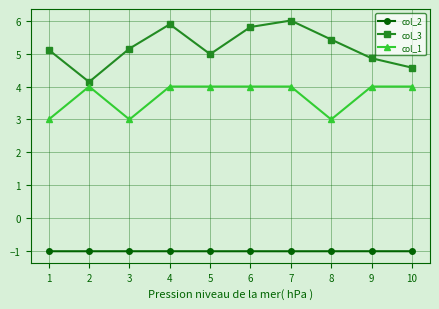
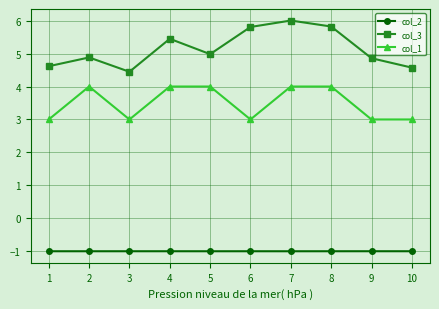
  {
    "col_2": {
      "1": -1.0,
      "2": -1.0,
      "3": -1.0,
      "4": -1.0,
      "5": -1.0,
      "6": -1.0,
      "7": -1.0,
      "8": -1.0,
      "9": -1.0,
      "10": -1.0
    },
    "col_3": {
-     "1": 5.1,
-     "2": 4.1,
-     "3": 5.2,
-     "4": 5.9,
+     "1": 4.6,
+     "2": 4.9,
+     "3": 4.4,
+     "4": 5.4,
      "5": 5.0,
      "6": 5.8,
      "7": 6.0,
-     "8": 5.4,
+     "8": 5.8,
      "9": 4.9,
      "10": 4.6
    },
    "col_1": {
      "1": 3,
      "2": 4,
      "3": 3,
      "4": 4,
      "5": 4,
-     "6": 4,
+     "6": 3,
      "7": 4,
-     "8": 3,
-     "9": 4,
-     "10": 4
+     "8": 4,
+     "9": 3,
+     "10": 3
    }
  }
